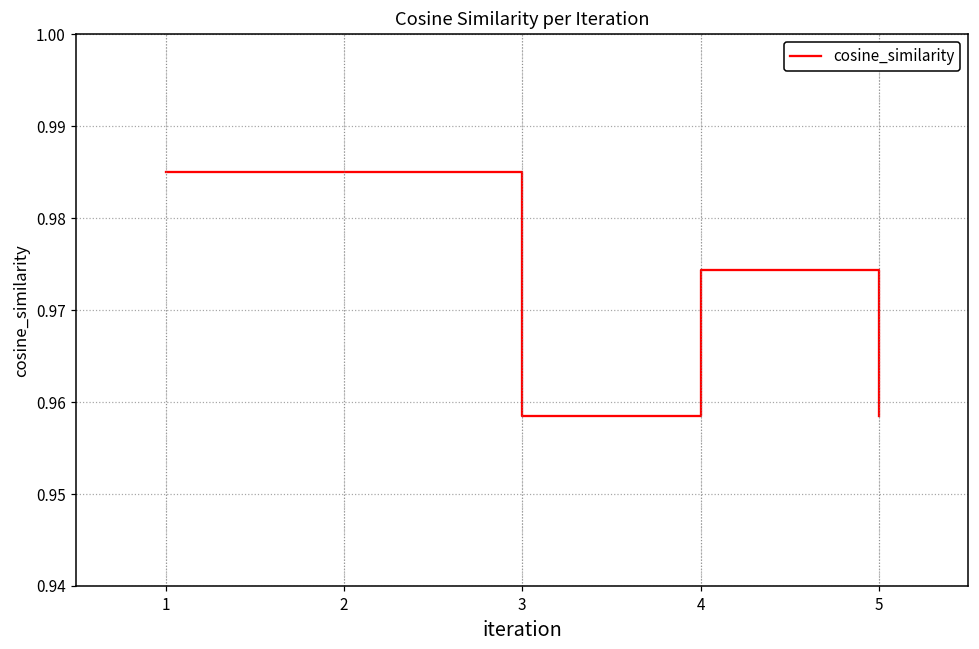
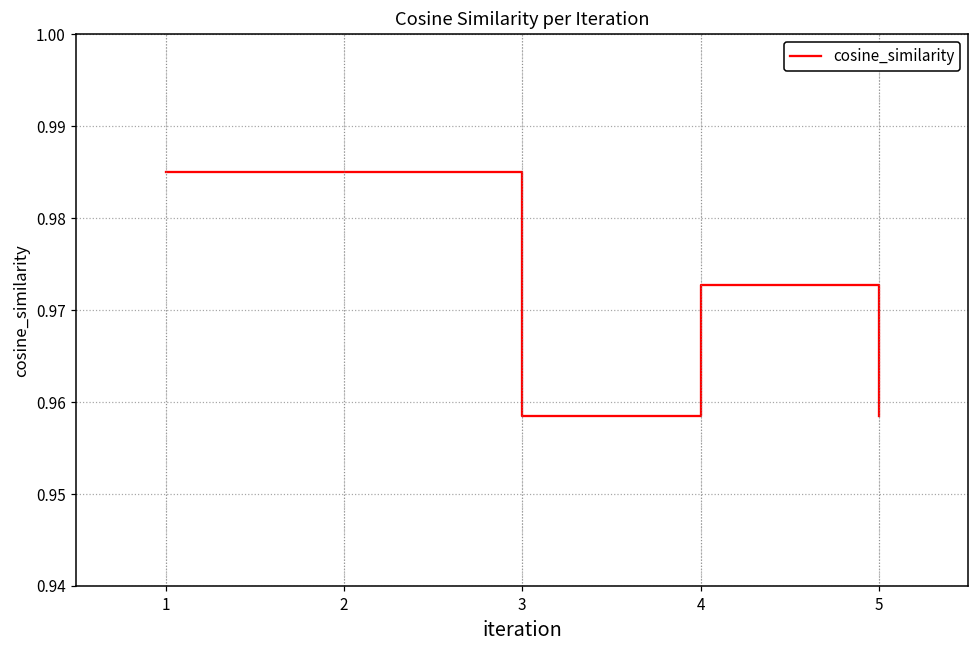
  {
    "1": 0.985,
    "2": 0.985,
    "3": 0.958,
-   "4": 0.974,
+   "4": 0.973,
    "5": 0.958
  }
